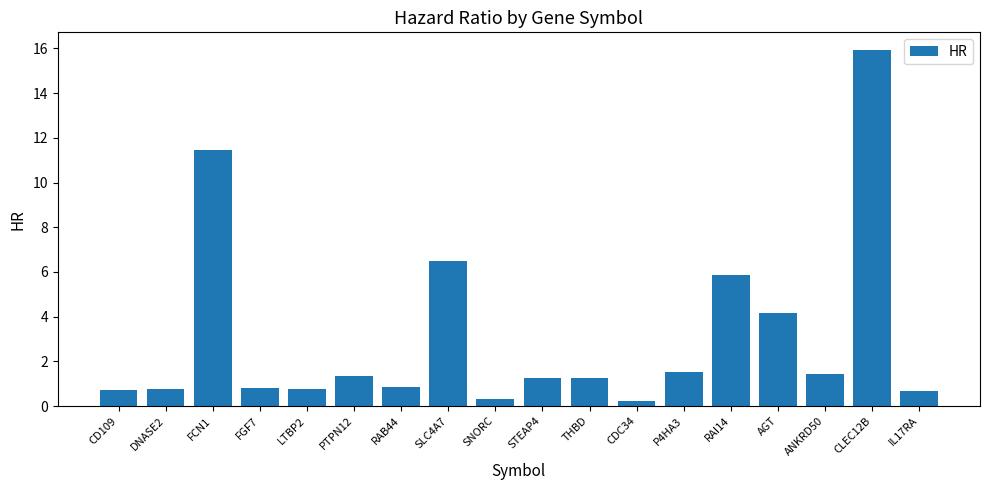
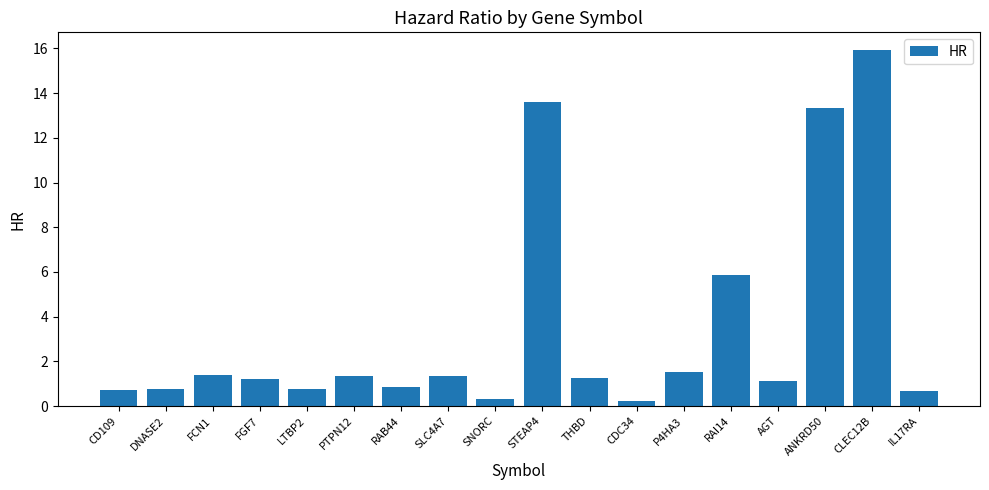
  {
    "CD109": 0.7,
    "DNASE2": 0.7,
-   "FCN1": 11.4,
-   "FGF7": 0.8,
+   "FCN1": 1.4,
+   "FGF7": 1.2,
    "LTBP2": 0.8,
    "PTPN12": 1.3,
    "RAB44": 0.8,
-   "SLC4A7": 6.5,
+   "SLC4A7": 1.4,
    "SNORC": 0.3,
-   "STEAP4": 1.3,
+   "STEAP4": 13.6,
    "THBD": 1.3,
    "CDC34": 0.2,
    "P4HA3": 1.5,
    "RAI14": 5.9,
-   "AGT": 4.2,
-   "ANKRD50": 1.4,
+   "AGT": 1.1,
+   "ANKRD50": 13.3,
    "CLEC12B": 15.9,
    "IL17RA": 0.7
  }
